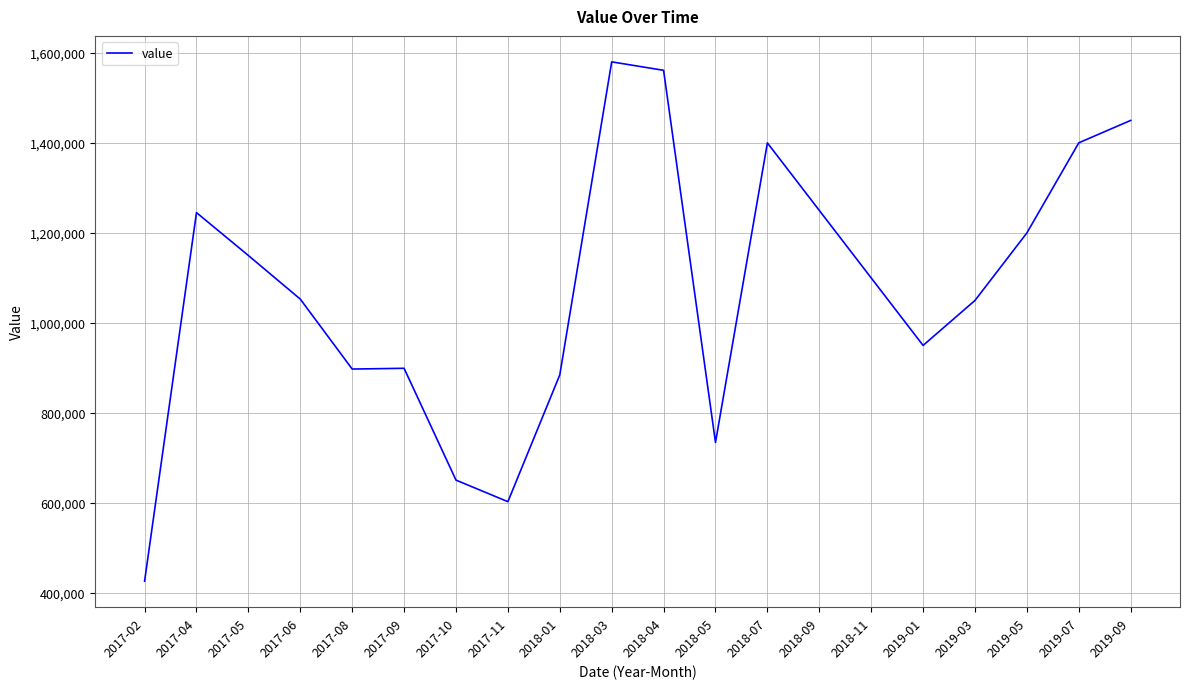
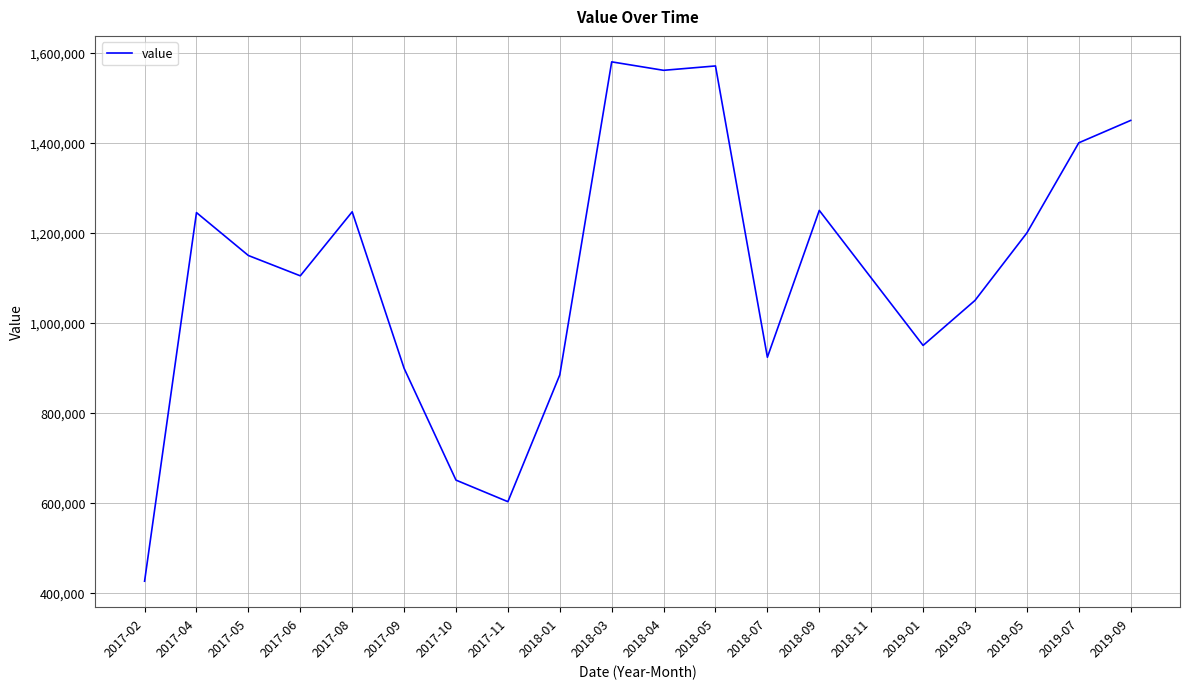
  {
    "2017-02": "430,000",
    "2017-04": "1,250,000",
    "2017-05": "1,150,000",
-   "2017-06": "1,050,000",
-   "2017-08": "900,000",
+   "2017-06": "1,100,000",
+   "2017-08": "1,250,000",
    "2017-09": "900,000",
    "2017-10": "650,000",
    "2017-11": "600,000",
    "2018-01": "880,000",
    "2018-03": "1,580,000",
    "2018-04": "1,560,000",
-   "2018-05": "730,000",
-   "2018-07": "1,400,000",
+   "2018-05": "1,570,000",
+   "2018-07": "920,000",
    "2018-09": "1,250,000",
    "2018-11": "1,100,000",
    "2019-01": "950,000",
    "2019-03": "1,050,000",
    "2019-05": "1,200,000",
    "2019-07": "1,400,000",
    "2019-09": "1,450,000"
  }
